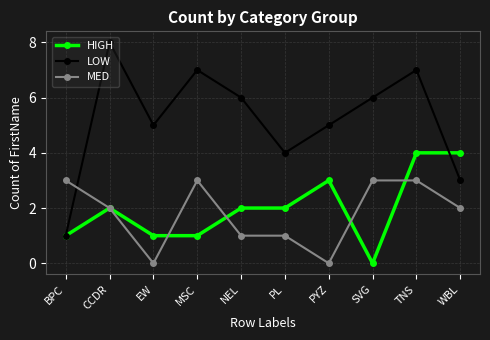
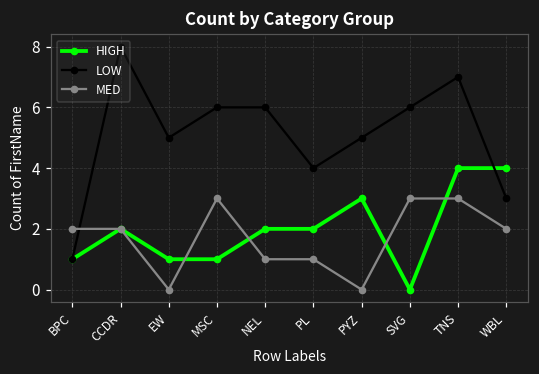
  {
    "HIGH": {
      "EW": 1,
      "MSC": 1,
      "NEL": 2,
      "PL": 2,
      "PYZ": 3,
      "SVG": 0,
      "TNS": 4,
      "WBL": 4
    },
    "LOW": {
      "EW": 5,
-     "MSC": 7,
+     "MSC": 6,
      "NEL": 6,
      "PL": 4,
      "PYZ": 5,
      "SVG": 6,
      "TNS": 7,
      "WBL": 3
    },
    "MED": {
-     "BPC": 3,
+     "BPC": 2,
      "EW": 0,
      "MSC": 3,
      "NEL": 1,
      "PL": 1,
      "PYZ": 0,
      "SVG": 3,
      "TNS": 3,
      "WBL": 2
    }
  }
